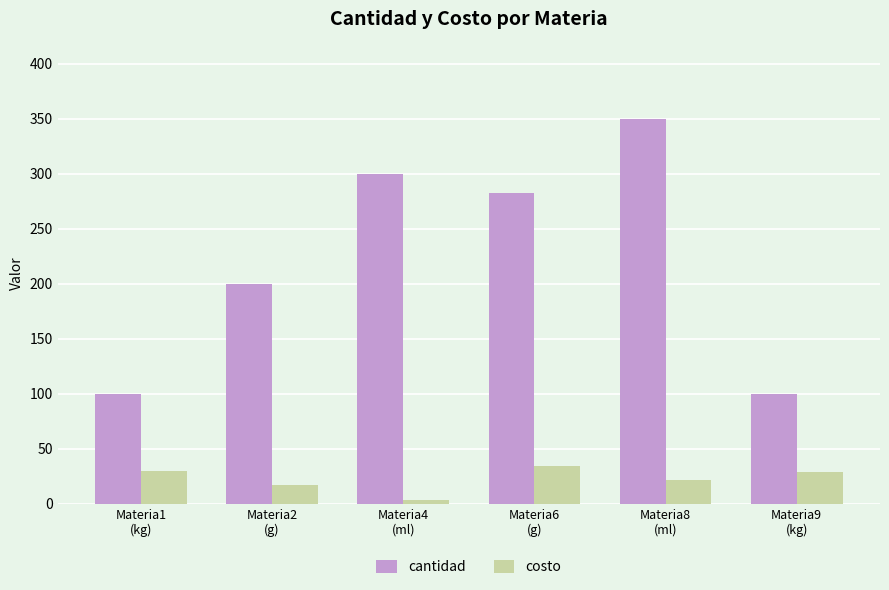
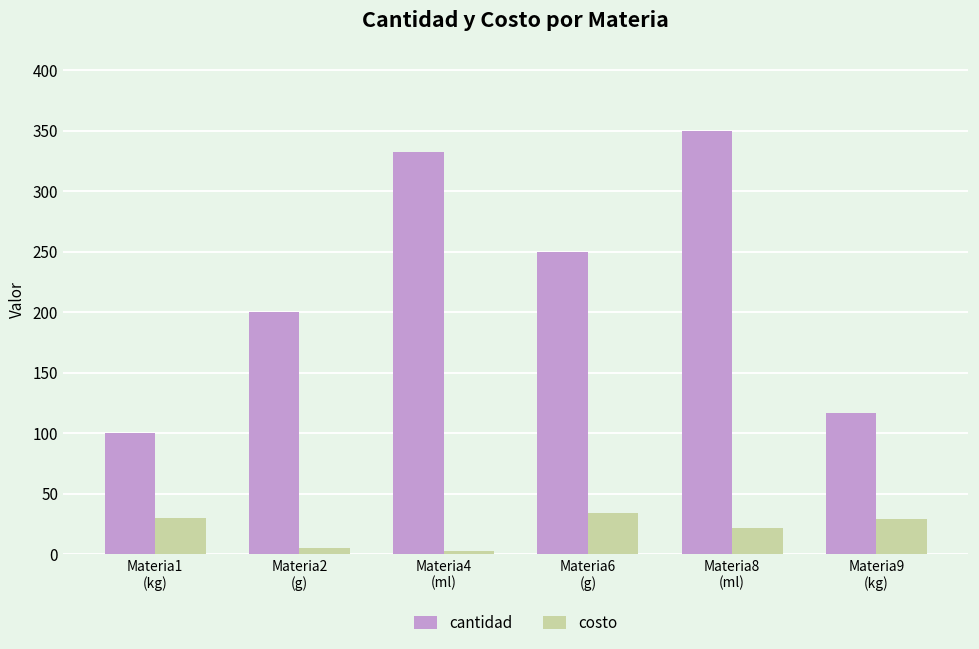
  {
    "cantidad": {
      "Materia1 (kg)": 100,
      "Materia2 (g)": 200,
-     "Materia4 (ml)": 300,
-     "Materia6 (g)": 282,
+     "Materia4 (ml)": 332,
+     "Materia6 (g)": 250,
      "Materia8 (ml)": 350,
-     "Materia9 (kg)": 100
+     "Materia9 (kg)": 117
    },
    "costo": {
      "Materia1 (kg)": 30,
-     "Materia2 (g)": 17,
+     "Materia2 (g)": 5,
      "Materia4 (ml)": 3,
      "Materia6 (g)": 34,
      "Materia8 (ml)": 22,
      "Materia9 (kg)": 29
    }
  }
